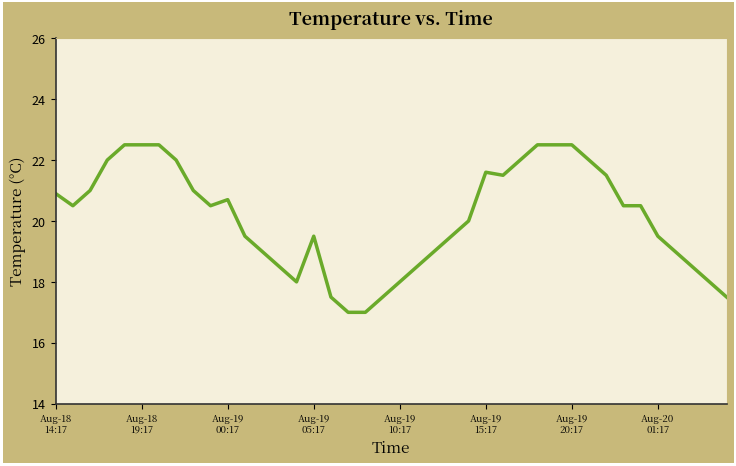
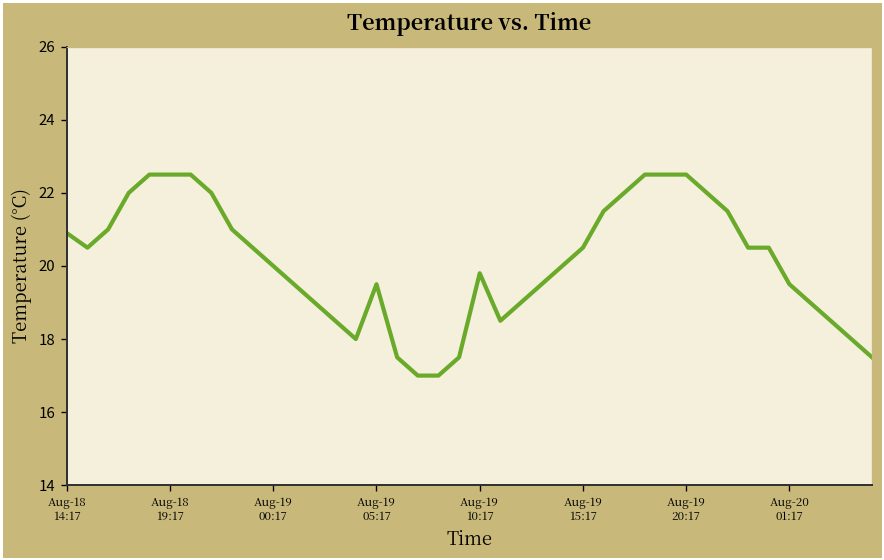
  {
    "Aug-18 14:17": 20.9,
    "Aug-18 19:17": 22.5,
-   "Aug-19 00:17": 20.7,
+   "Aug-19 00:17": 20.0,
    "Aug-19 05:17": 19.5,
-   "Aug-19 10:17": 18.0,
-   "Aug-19 15:17": 21.6,
+   "Aug-19 10:17": 19.8,
+   "Aug-19 15:17": 20.5,
    "Aug-19 20:17": 22.5,
    "Aug-20 01:17": 19.5
  }
